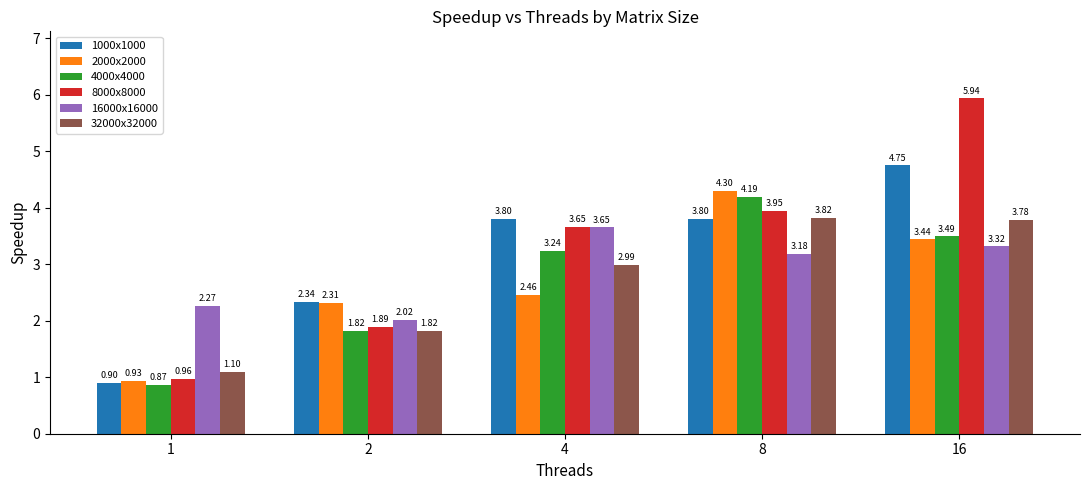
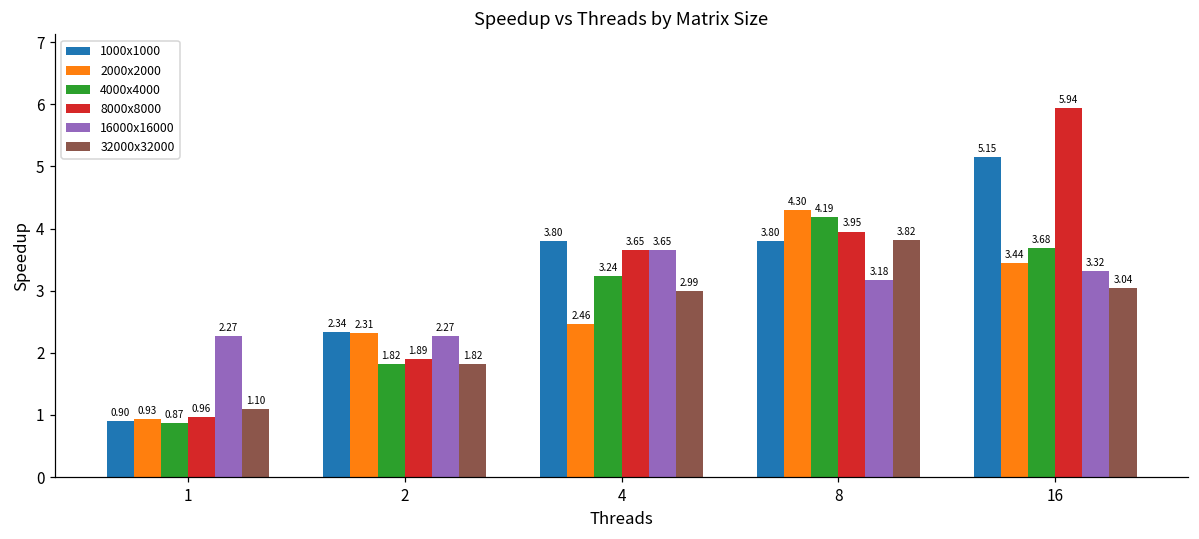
  {
    "1000x1000": {
      "1": 0.90,
      "2": 2.34,
      "4": 3.80,
      "8": 3.80,
-     "16": 4.75
+     "16": 5.15
    },
    "2000x2000": {
      "1": 0.93,
      "2": 2.31,
      "4": 2.46,
      "8": 4.30,
      "16": 3.44
    },
    "4000x4000": {
      "1": 0.87,
      "2": 1.82,
      "4": 3.24,
      "8": 4.19,
-     "16": 3.49
+     "16": 3.68
    },
    "8000x8000": {
      "1": 0.96,
      "2": 1.89,
      "4": 3.65,
      "8": 3.95,
      "16": 5.94
    },
    "16000x16000": {
      "1": 2.27,
-     "2": 2.02,
+     "2": 2.27,
      "4": 3.65,
      "8": 3.18,
      "16": 3.32
    },
    "32000x32000": {
      "1": 1.10,
      "2": 1.82,
      "4": 2.99,
      "8": 3.82,
-     "16": 3.78
+     "16": 3.04
    }
  }
